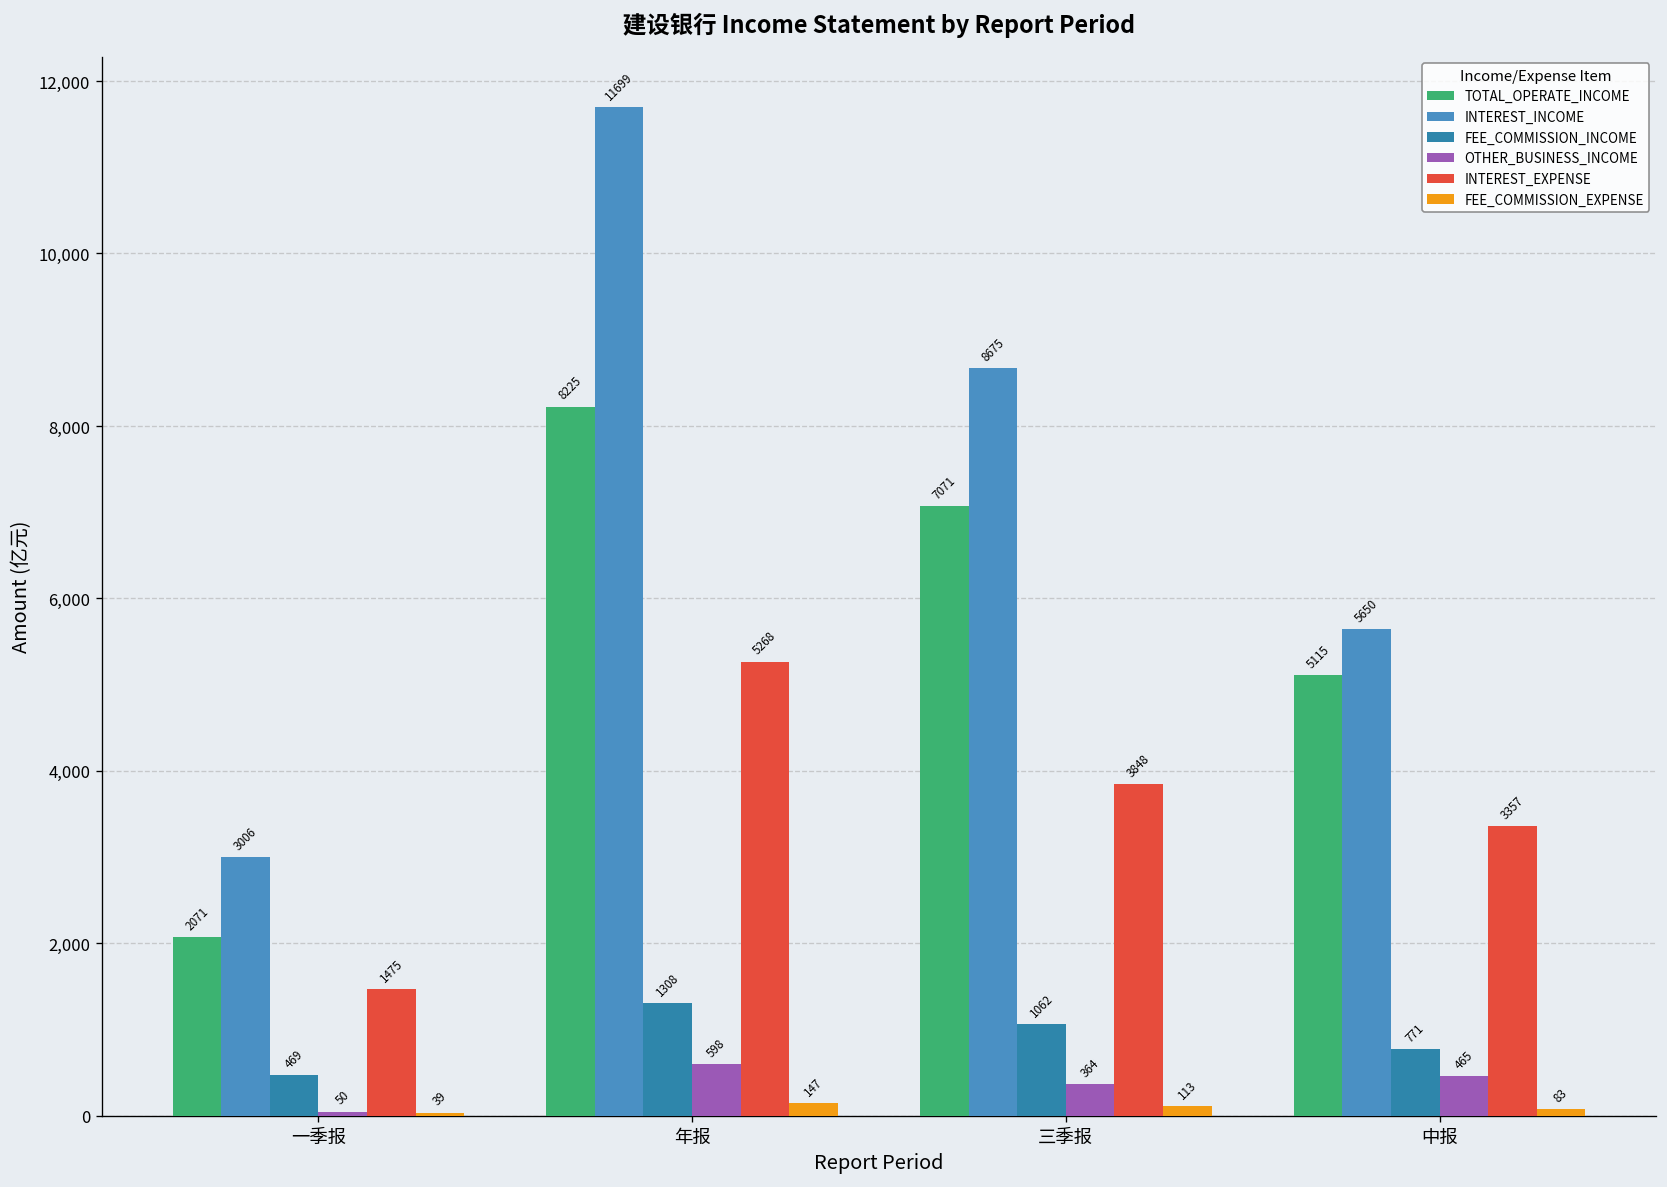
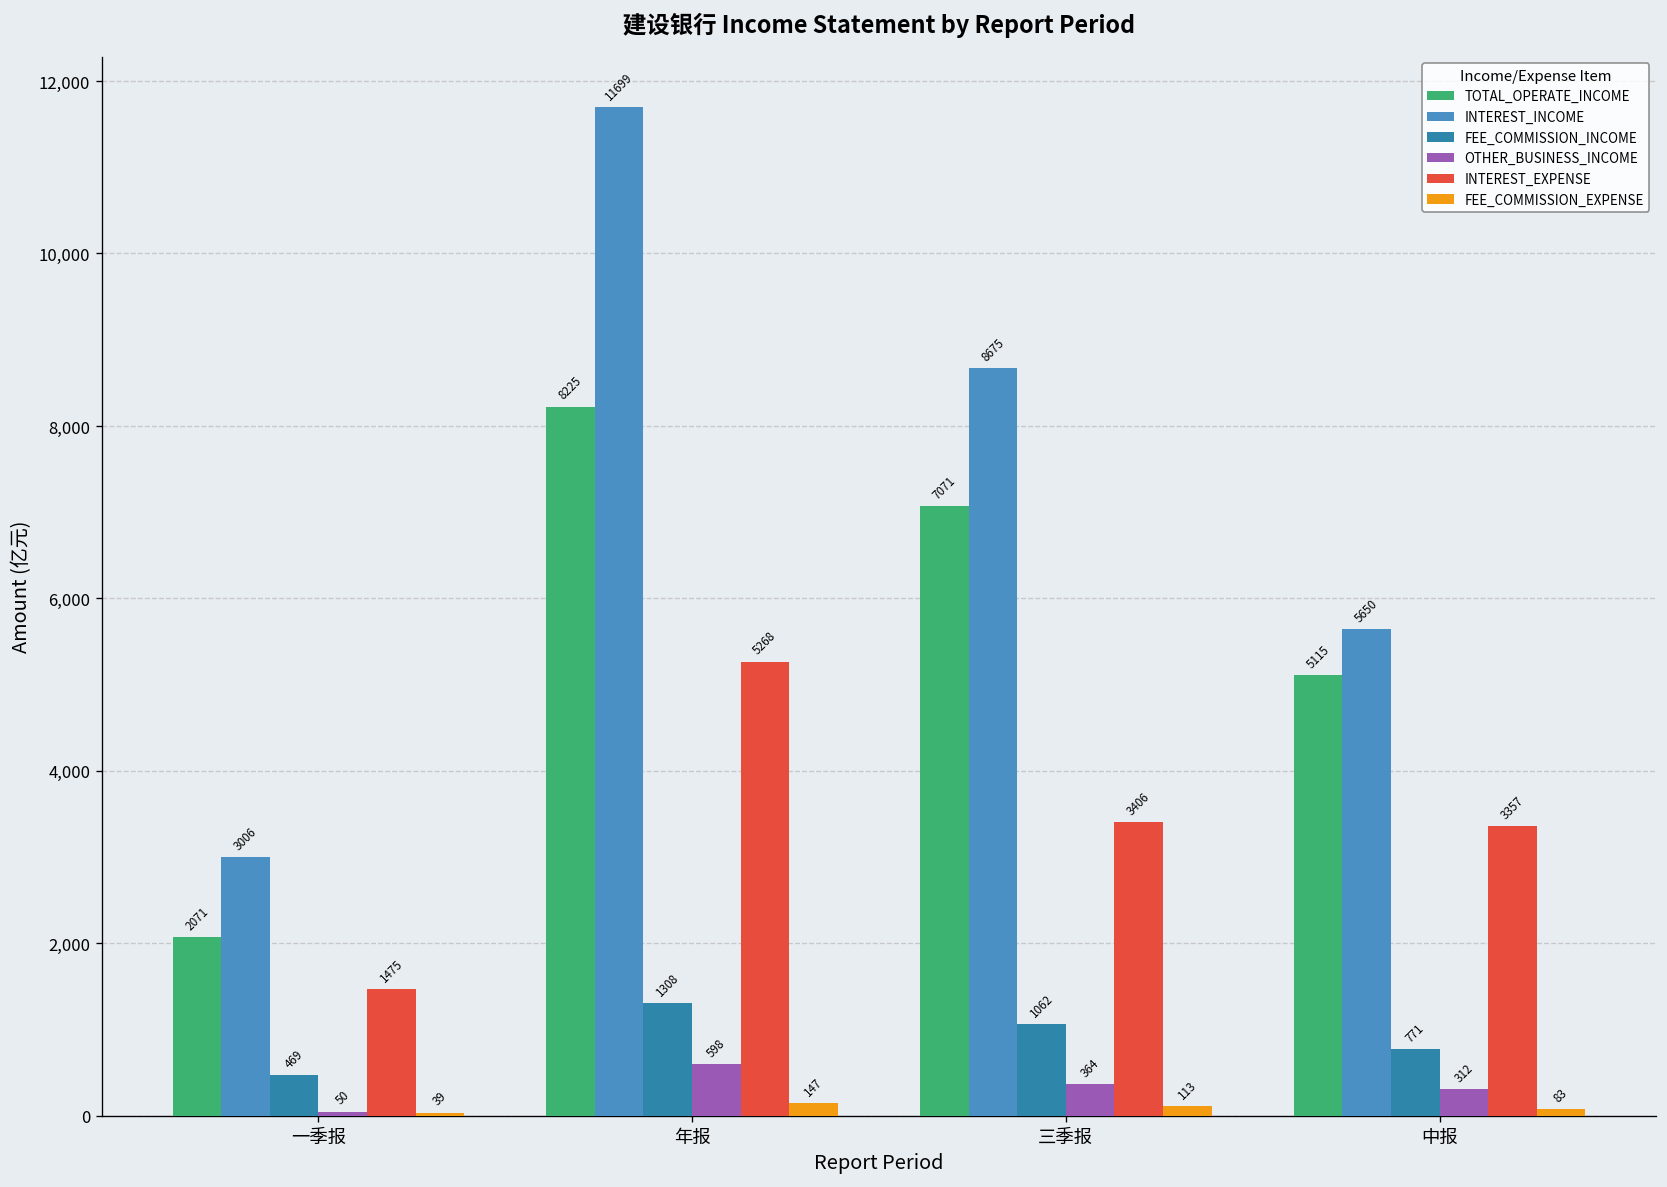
  {
    "TOTAL_OPERATE_INCOME": {
      "一季报": 2071,
      "年报": 8225,
      "三季报": 7071,
      "中报": 5115
    },
    "OTHER_BUSINESS_INCOME": {
      "一季报": 50,
      "年报": 598,
      "三季报": 364,
-     "中报": 465
+     "中报": 312
    },
    "INTEREST_EXPENSE": {
      "一季报": 1475,
      "年报": 5268,
-     "三季报": 3848,
+     "三季报": 3406,
      "中报": 3357
    },
    "FEE_COMMISSION_EXPENSE": {
      "一季报": 39,
      "年报": 147,
      "三季报": 113,
      "中报": 83
    }
  }
